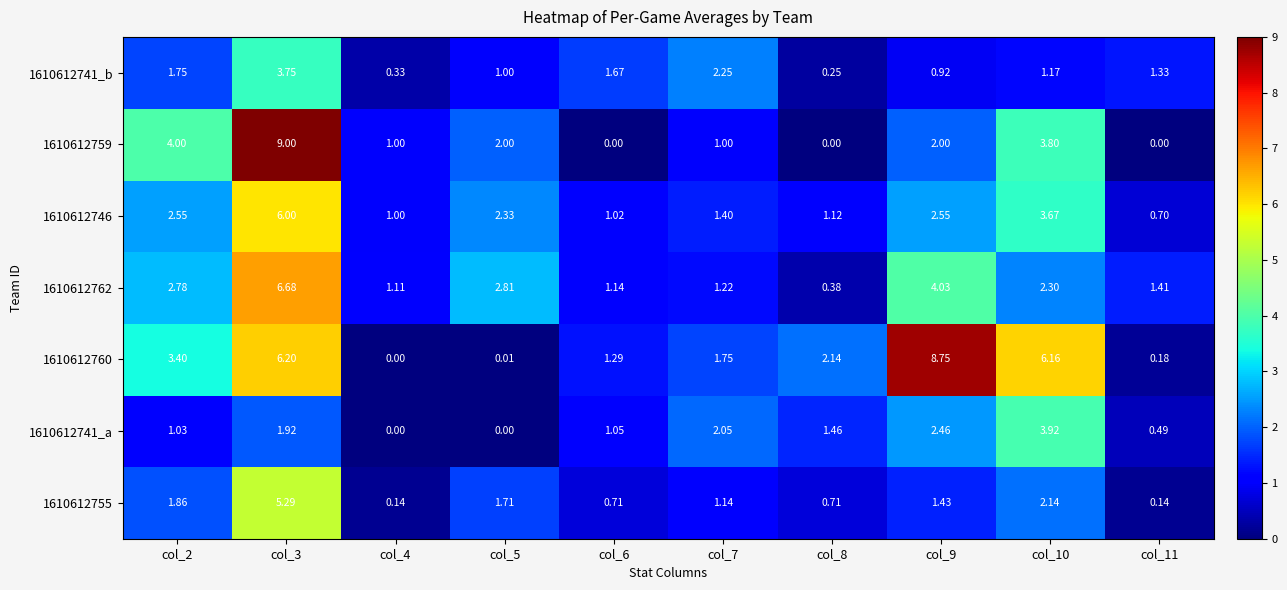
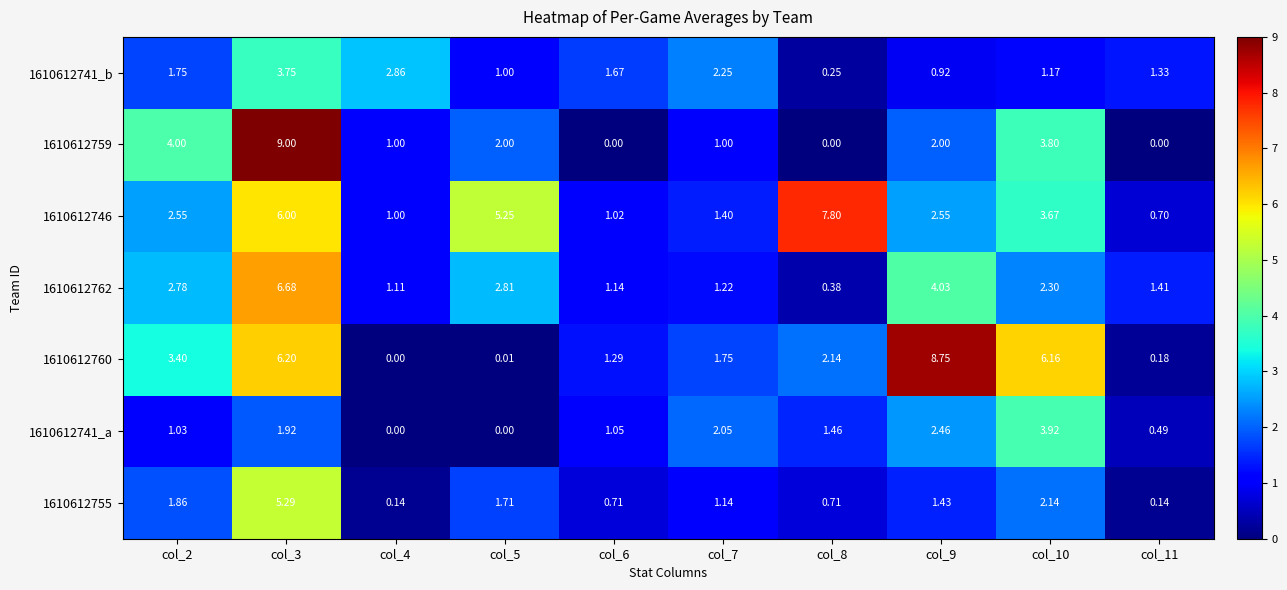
  {
    "1610612741_b": {
      "col_2": 1.75,
      "col_3": 3.75,
-     "col_4": 0.33,
+     "col_4": 2.86,
      "col_5": 1.00,
      "col_6": 1.67,
      "col_7": 2.25,
      "col_8": 0.25,
      "col_9": 0.92,
      "col_10": 1.17,
      "col_11": 1.33
    },
    "1610612759": {
      "col_2": 4.00,
      "col_3": 9.00,
      "col_4": 1.00,
      "col_5": 2.00,
      "col_6": 0.00,
      "col_7": 1.00,
      "col_8": 0.00,
      "col_9": 2.00,
      "col_10": 3.80,
      "col_11": 0.00
    },
    "1610612746": {
      "col_2": 2.55,
      "col_3": 6.00,
      "col_4": 1.00,
-     "col_5": 2.33,
+     "col_5": 5.25,
      "col_6": 1.02,
      "col_7": 1.40,
-     "col_8": 1.12,
+     "col_8": 7.80,
      "col_9": 2.55,
      "col_10": 3.67,
      "col_11": 0.70
    },
    "1610612762": {
      "col_2": 2.78,
      "col_3": 6.68,
      "col_4": 1.11,
      "col_5": 2.81,
      "col_6": 1.14,
      "col_7": 1.22,
      "col_8": 0.38,
      "col_9": 4.03,
      "col_10": 2.30,
      "col_11": 1.41
    },
    "1610612760": {
      "col_2": 3.40,
      "col_3": 6.20,
      "col_4": 0.00,
      "col_5": 0.01,
      "col_6": 1.29,
      "col_7": 1.75,
      "col_8": 2.14,
      "col_9": 8.75,
      "col_10": 6.16,
      "col_11": 0.18
    },
    "1610612741_a": {
      "col_2": 1.03,
      "col_3": 1.92,
      "col_4": 0.00,
      "col_5": 0.00,
      "col_6": 1.05,
      "col_7": 2.05,
      "col_8": 1.46,
      "col_9": 2.46,
      "col_10": 3.92,
      "col_11": 0.49
    },
    "1610612755": {
      "col_2": 1.86,
      "col_3": 5.29,
      "col_4": 0.14,
      "col_5": 1.71,
      "col_6": 0.71,
      "col_7": 1.14,
      "col_8": 0.71,
      "col_9": 1.43,
      "col_10": 2.14,
      "col_11": 0.14
    }
  }
